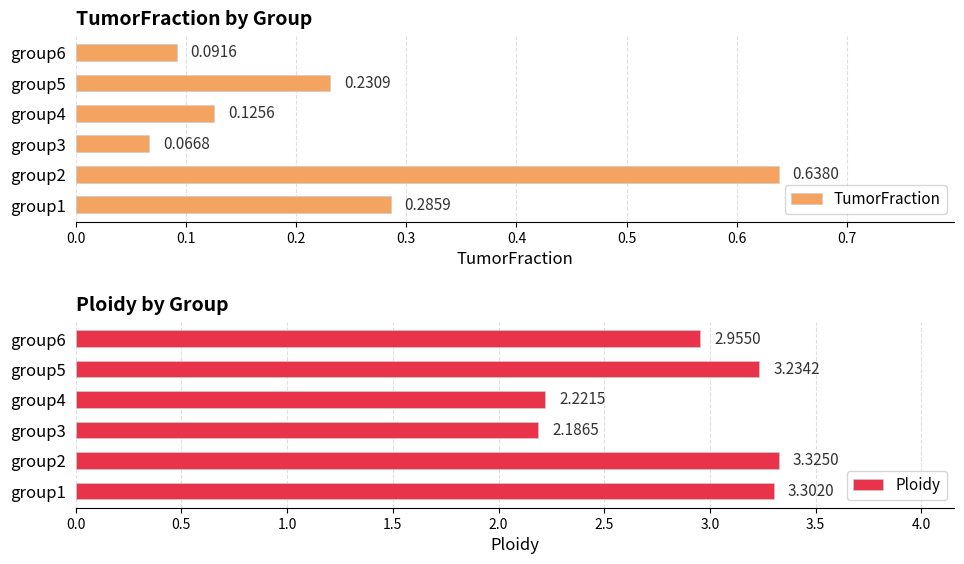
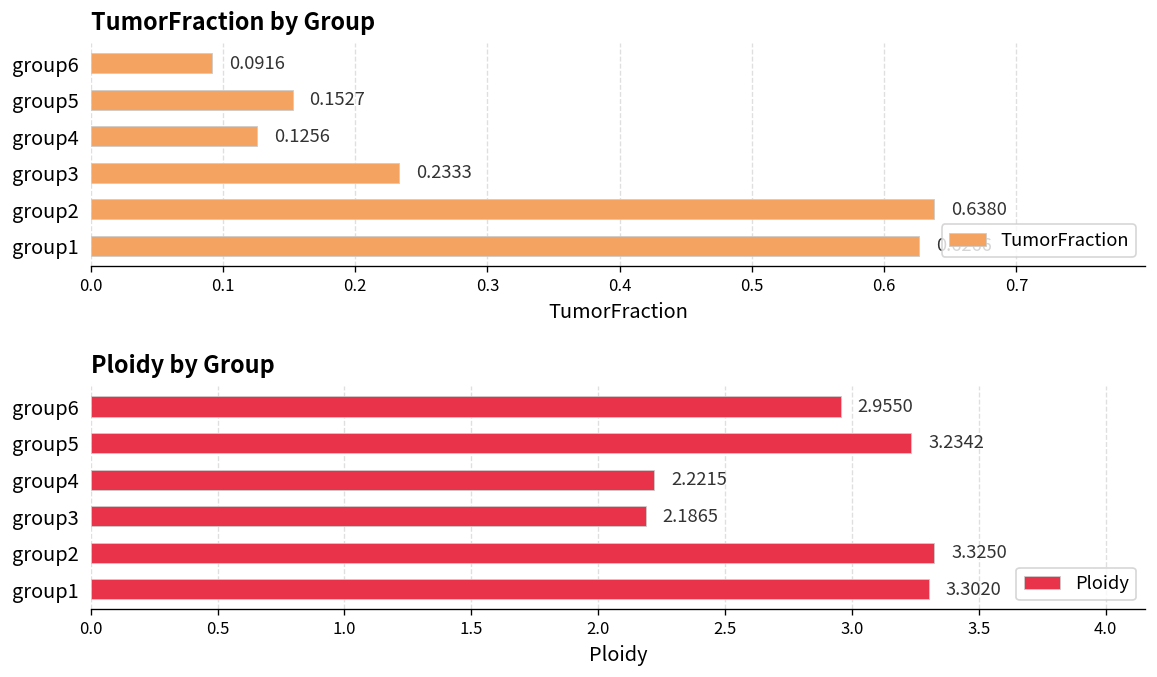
  {
    "TumorFraction by Group": {
      "group6": 0.0916,
-     "group5": 0.2309,
+     "group5": 0.1527,
      "group4": 0.1256,
-     "group3": 0.0668,
+     "group3": 0.2333,
      "group2": 0.6380,
-     "group1": 0.286
+     "group1": 0.627
    },
    "Ploidy by Group": {
      "group6": 2.9550,
      "group5": 3.2342,
      "group4": 2.2215,
      "group3": 2.1865,
      "group2": 3.3250,
      "group1": 3.3020
    }
  }
